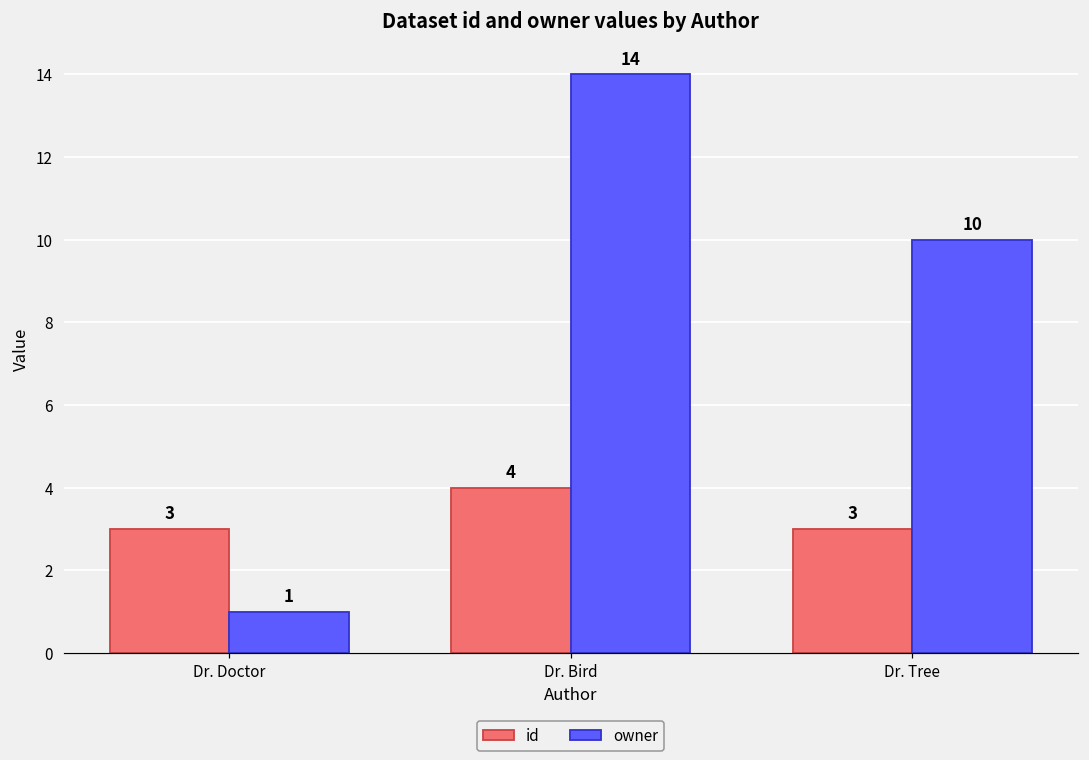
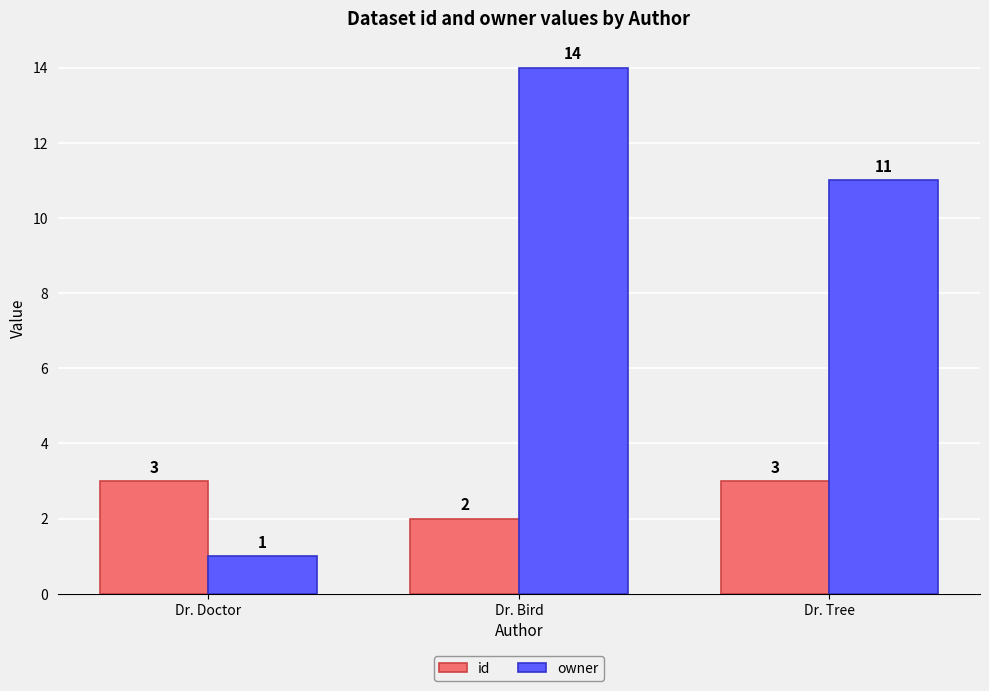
  {
    "id": {
      "Dr. Doctor": 3,
-     "Dr. Bird": 4,
+     "Dr. Bird": 2,
      "Dr. Tree": 3
    },
    "owner": {
      "Dr. Doctor": 1,
      "Dr. Bird": 14,
-     "Dr. Tree": 10
+     "Dr. Tree": 11
    }
  }
